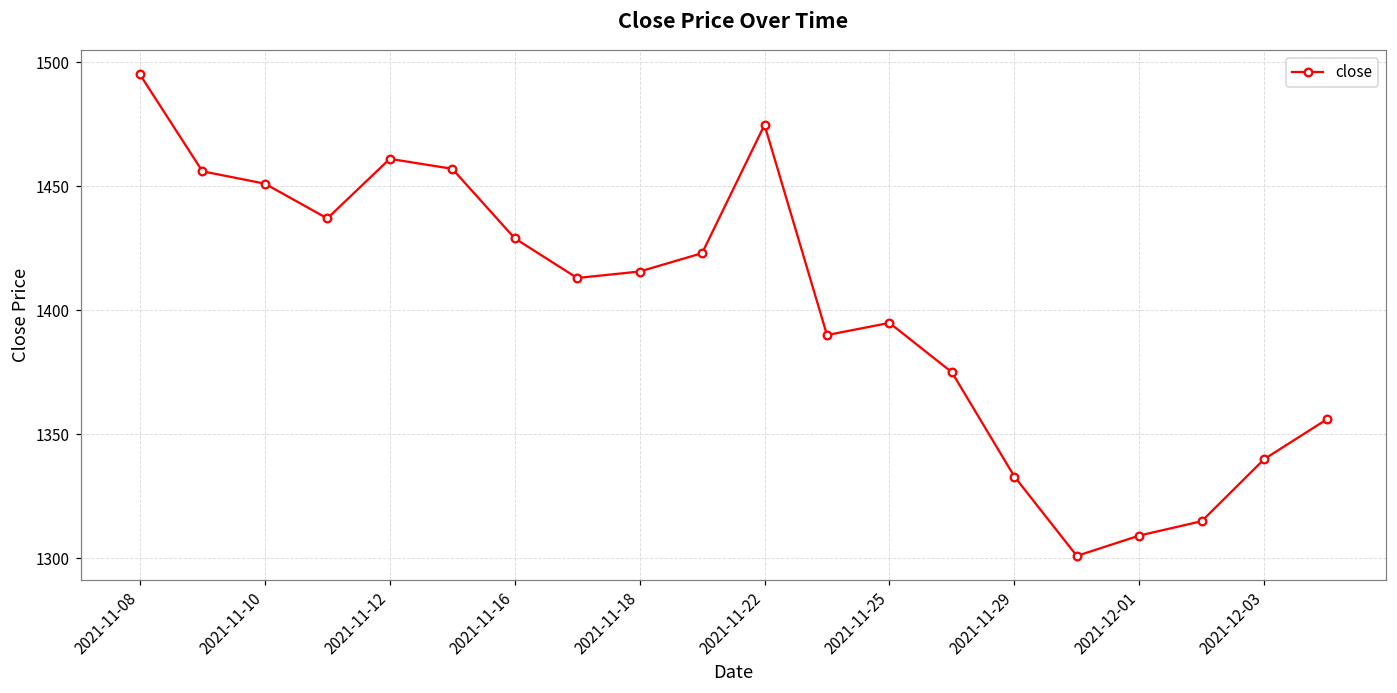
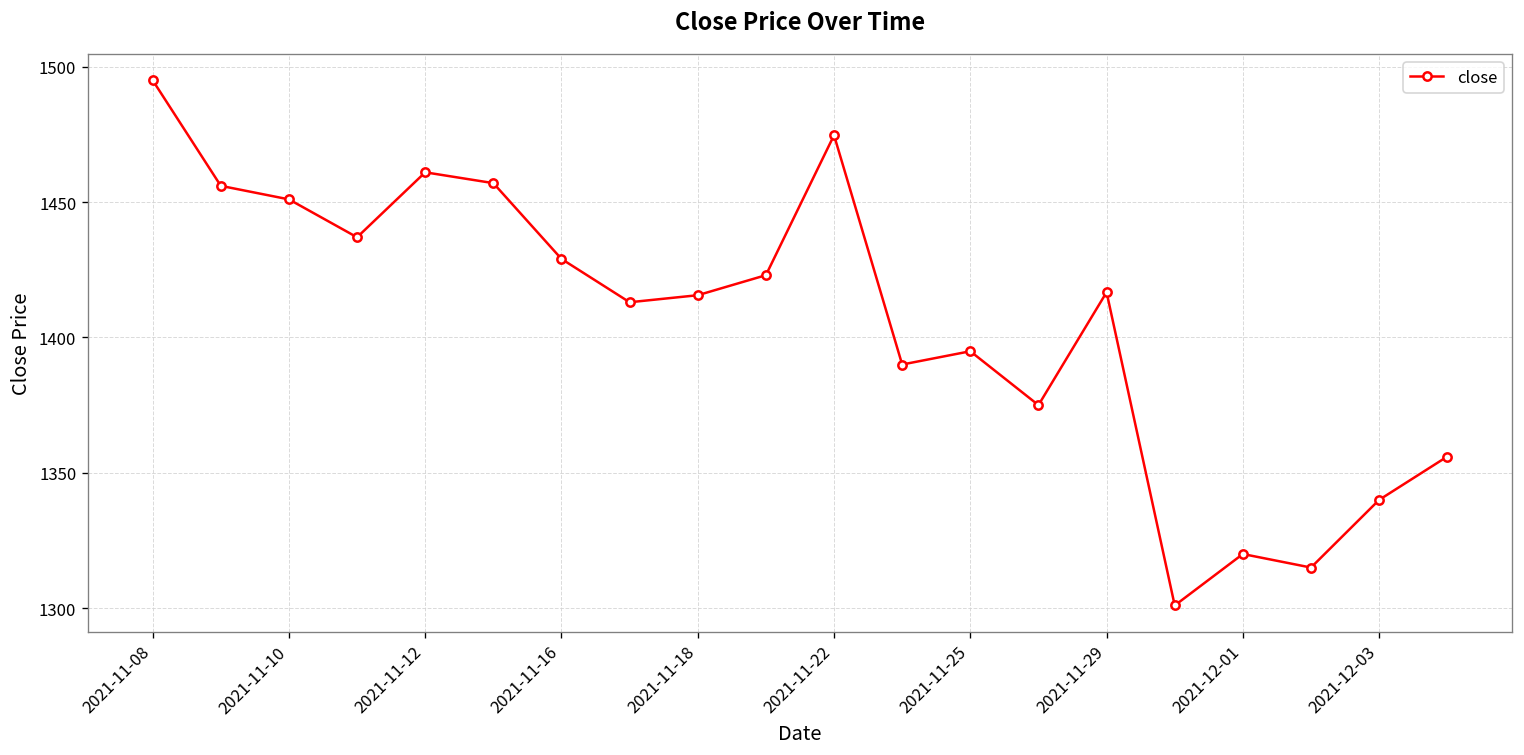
  {
    "2021-11-08": 1495,
    "2021-11-10": 1451,
    "2021-11-12": 1461,
    "2021-11-16": 1429,
    "2021-11-18": 1416,
    "2021-11-22": 1475,
    "2021-11-25": 1395,
-   "2021-11-29": 1333,
-   "2021-12-01": 1309,
+   "2021-11-29": 1417,
+   "2021-12-01": 1320,
    "2021-12-03": 1340
  }
